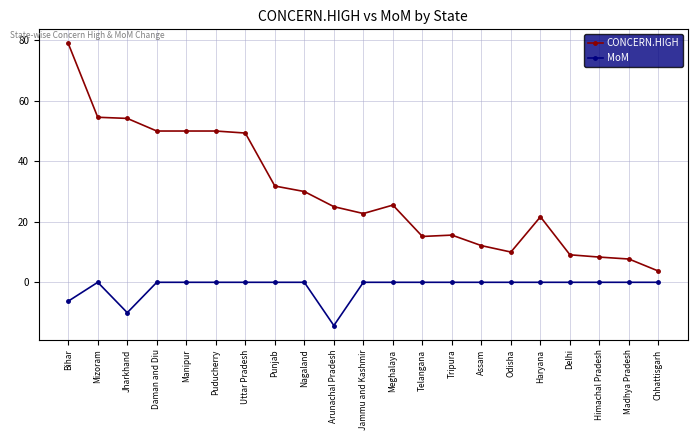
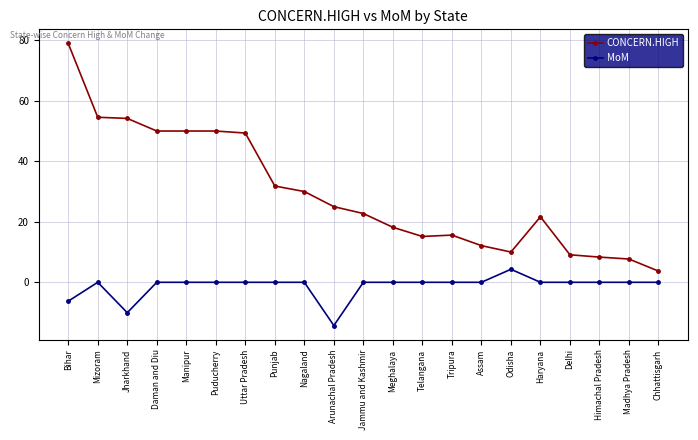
  {
    "CONCERN.HIGH": {
      "Bihar": 79,
      "Mizoram": 55,
      "Jharkhand": 54,
      "Daman and Diu": 50,
      "Manipur": 50,
      "Puducherry": 50,
      "Uttar Pradesh": 49,
      "Punjab": 32,
      "Nagaland": 30,
      "Arunachal Pradesh": 25,
      "Jammu and Kashmir": 23,
-     "Meghalaya": 26,
+     "Meghalaya": 18,
      "Telangana": 15,
      "Tripura": 16,
      "Assam": 12,
      "Odisha": 10,
      "Haryana": 22,
      "Delhi": 9,
      "Himachal Pradesh": 8,
      "Madhya Pradesh": 8,
      "Chhattisgarh": 4
    },
    "MoM": {
      "Bihar": -6,
      "Mizoram": 0,
      "Jharkhand": -10,
      "Daman and Diu": 0,
      "Manipur": 0,
      "Puducherry": 0,
      "Uttar Pradesh": 0,
      "Punjab": 0,
      "Nagaland": 0,
      "Arunachal Pradesh": -14,
      "Jammu and Kashmir": 0,
      "Meghalaya": 0,
      "Telangana": 0,
      "Tripura": 0,
      "Assam": 0,
-     "Odisha": 0,
+     "Odisha": 4,
      "Haryana": 0,
      "Delhi": 0,
      "Himachal Pradesh": 0,
      "Madhya Pradesh": 0,
      "Chhattisgarh": 0
    }
  }
